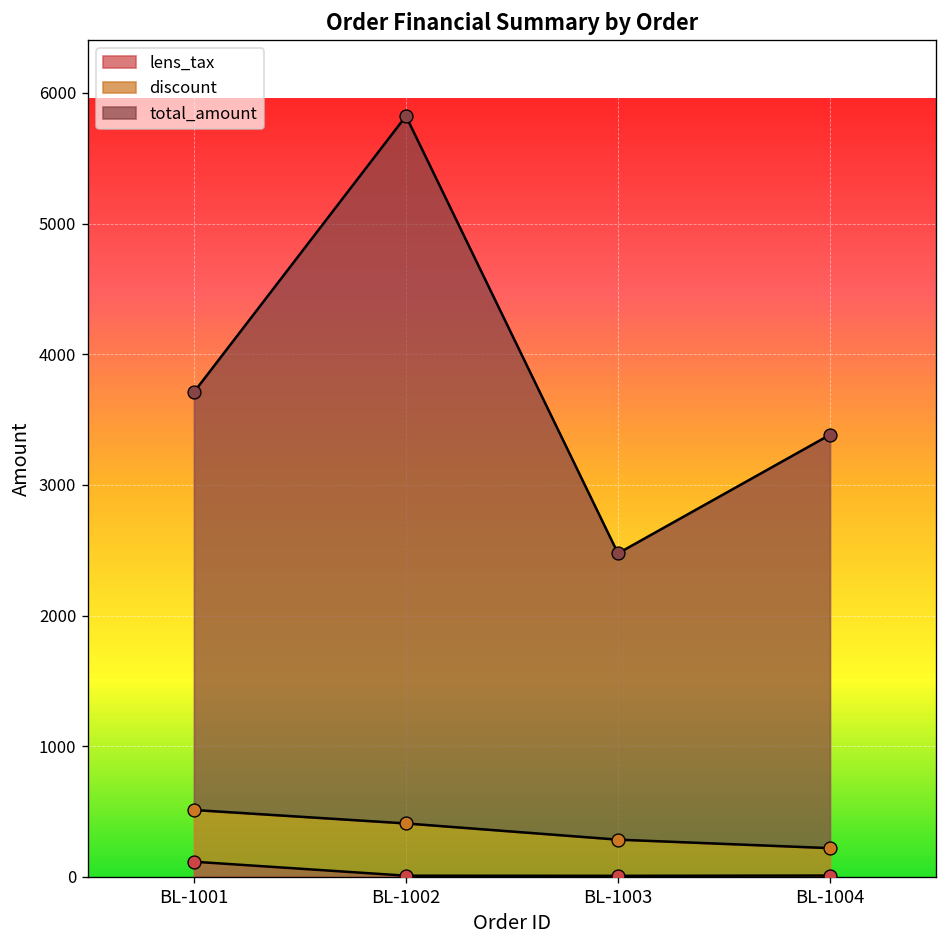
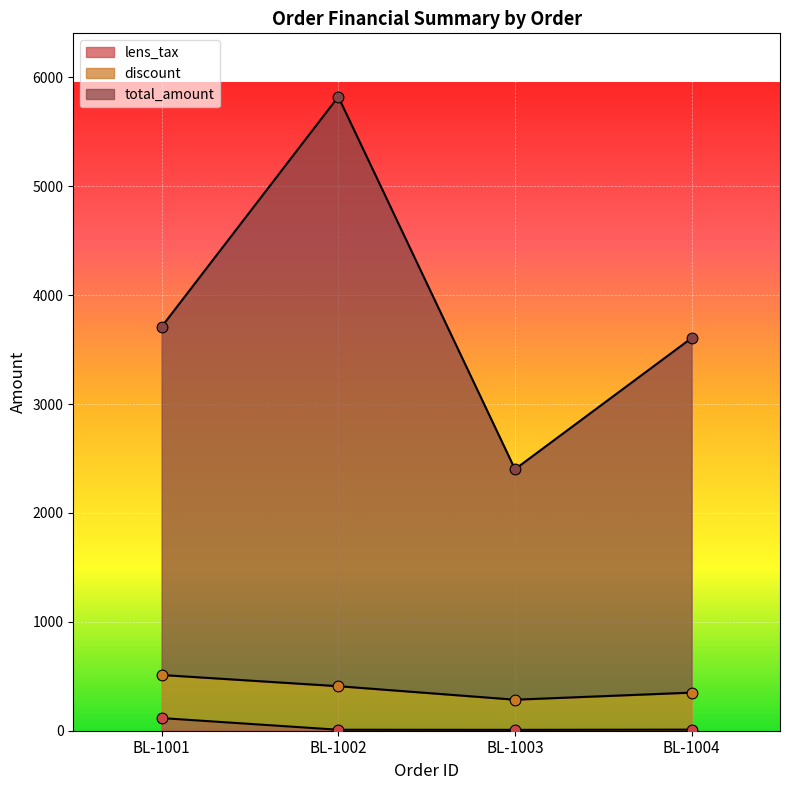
  {
    "lens_tax": {
      "BL-1001": 120,
      "BL-1002": 10,
      "BL-1003": 10,
      "BL-1004": 10
    },
    "discount": {
      "BL-1001": 400,
      "BL-1002": 400,
      "BL-1003": 280,
-     "BL-1004": 210
+     "BL-1004": 340
    },
    "total_amount": {
      "BL-1001": 3200,
      "BL-1002": 5410,
-     "BL-1003": 2190,
-     "BL-1004": 3160
+     "BL-1003": 2120,
+     "BL-1004": 3260
    }
  }
